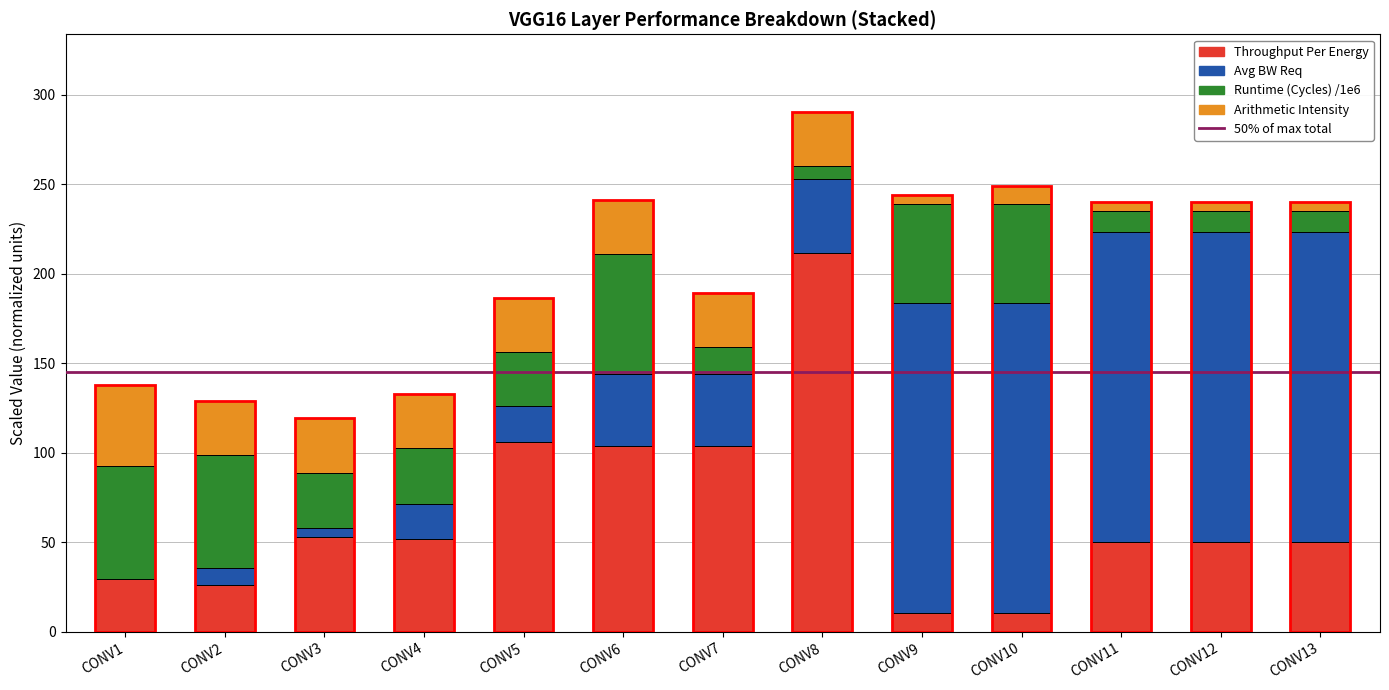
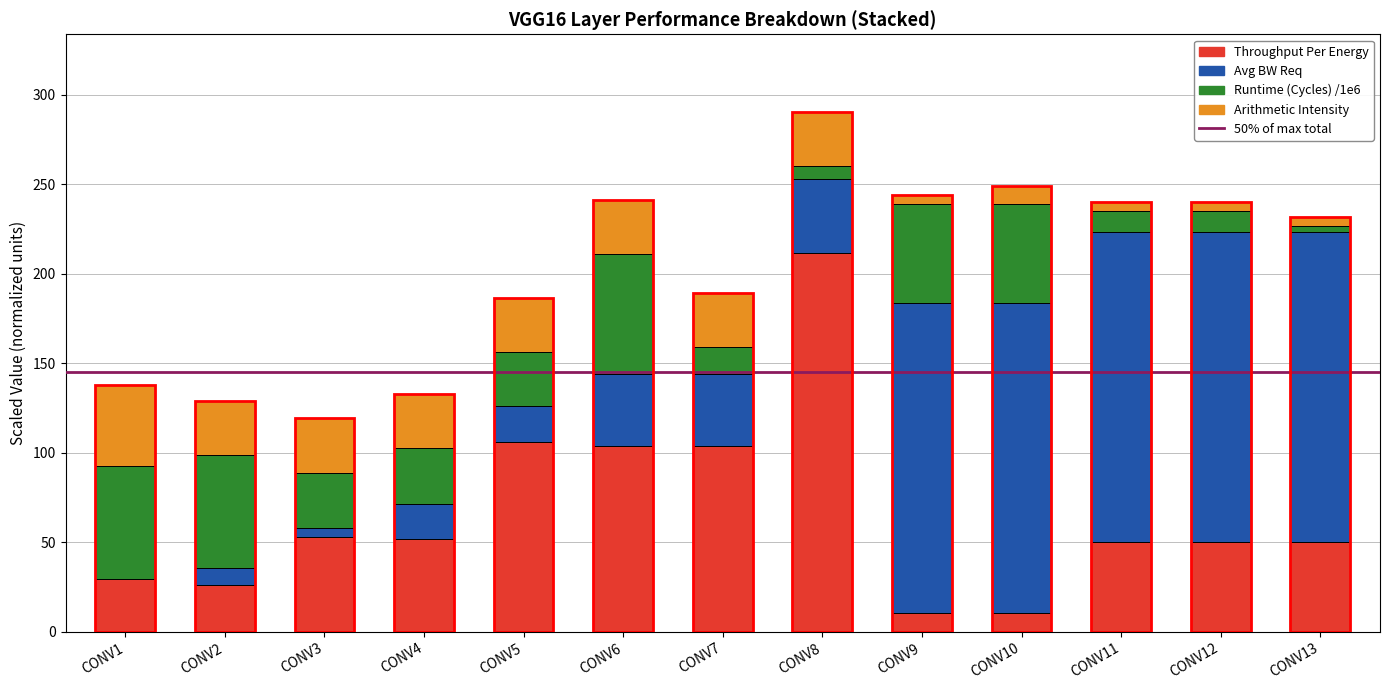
  {
    "Throughput Per Energy": {
      "CONV1": 29,
      "CONV2": 26,
      "CONV3": 53,
      "CONV4": 52,
      "CONV5": 106,
      "CONV6": 104,
      "CONV7": 104,
      "CONV8": 211,
      "CONV9": 11,
      "CONV10": 11,
      "CONV11": 50,
      "CONV12": 50,
      "CONV13": 50
    },
    "Avg BW Req": {
      "CONV2": 10,
      "CONV3": 5,
      "CONV4": 19,
      "CONV5": 20,
      "CONV6": 40,
      "CONV7": 40,
      "CONV8": 41,
      "CONV9": 173,
      "CONV10": 173,
      "CONV11": 173,
      "CONV12": 173,
      "CONV13": 173
    },
    "Runtime (Cycles) /1e6": {
      "CONV1": 63,
      "CONV2": 63,
      "CONV3": 31,
      "CONV4": 31,
      "CONV5": 30,
      "CONV6": 67,
      "CONV7": 15,
      "CONV8": 7,
      "CONV9": 55,
      "CONV10": 55,
      "CONV11": 12,
      "CONV12": 12,
-     "CONV13": 12
+     "CONV13": 3
    },
    "Arithmetic Intensity": {
      "CONV1": 45,
      "CONV2": 30,
      "CONV3": 30,
      "CONV4": 30,
      "CONV5": 30,
      "CONV6": 30,
      "CONV7": 30,
      "CONV8": 30,
      "CONV9": 5,
      "CONV10": 10,
      "CONV11": 5,
      "CONV12": 5,
      "CONV13": 5
    }
  }
